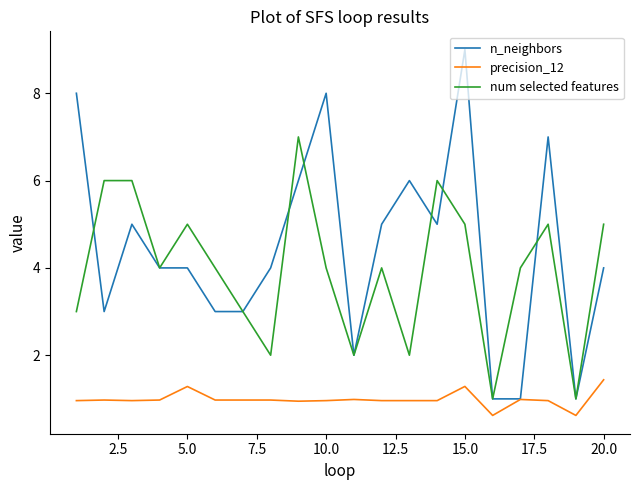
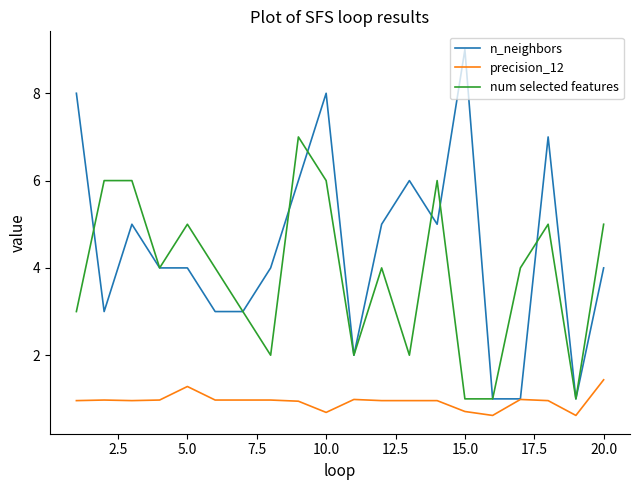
  {
    "n_neighbors": {
      "5.0": 4.0,
      "10.0": 8.0,
      "20.0": 4.0
    },
    "precision_12": {
      "5.0": 1.3,
-     "10.0": 1.0,
-     "15.0": 1.3,
+     "10.0": 0.7,
+     "15.0": 0.7,
      "20.0": 1.4
    },
    "num selected features": {
      "5.0": 5,
-     "10.0": 4,
-     "15.0": 5,
+     "10.0": 6,
+     "15.0": 1,
      "20.0": 5
    }
  }
